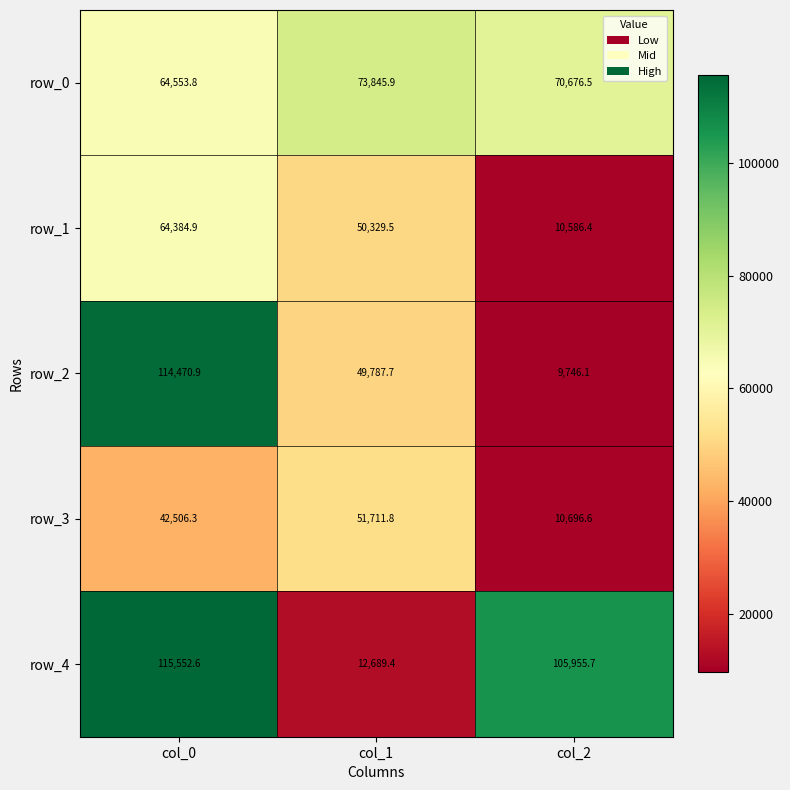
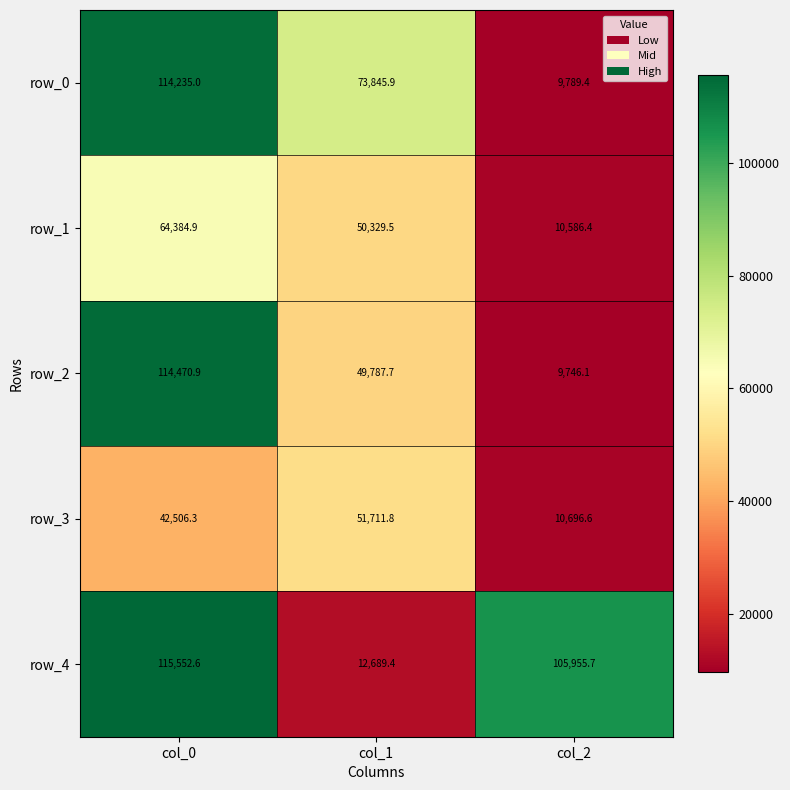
  {
    "row_0": {
-     "col_0": "64,553.8",
+     "col_0": "114,235.0",
      "col_1": "73,845.9",
-     "col_2": "70,676.5"
+     "col_2": "9,789.4"
    },
    "row_1": {
      "col_0": "64,384.9",
      "col_1": "50,329.5",
      "col_2": "10,586.4"
    },
    "row_2": {
      "col_0": "114,470.9",
      "col_1": "49,787.7",
      "col_2": "9,746.1"
    },
    "row_3": {
      "col_0": "42,506.3",
      "col_1": "51,711.8",
      "col_2": "10,696.6"
    },
    "row_4": {
      "col_0": "115,552.6",
      "col_1": "12,689.4",
      "col_2": "105,955.7"
    }
  }
